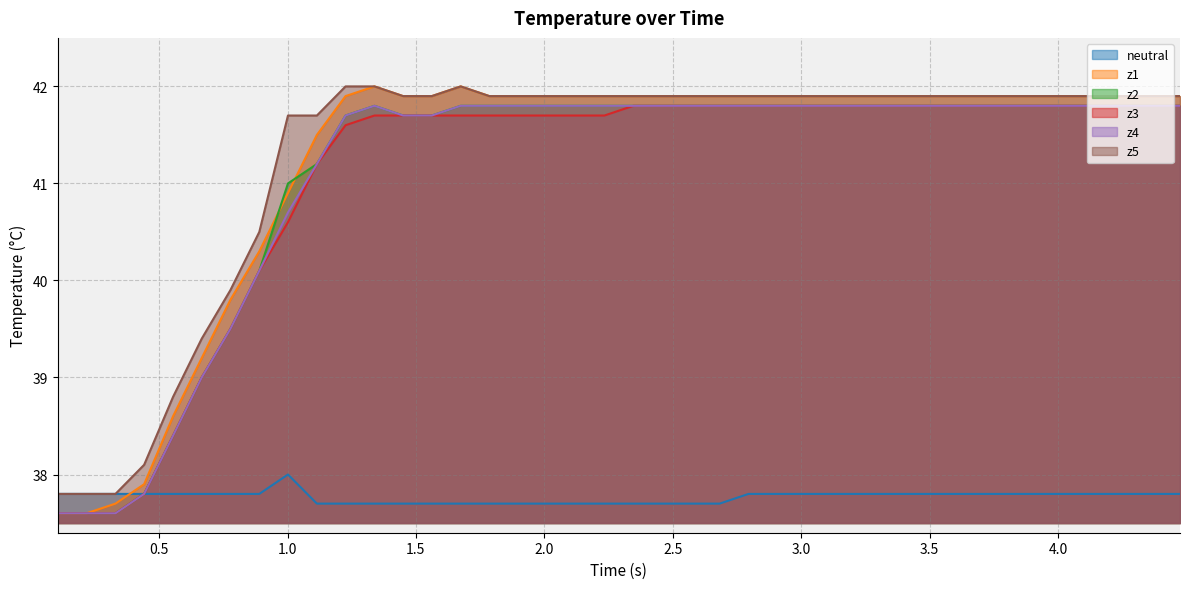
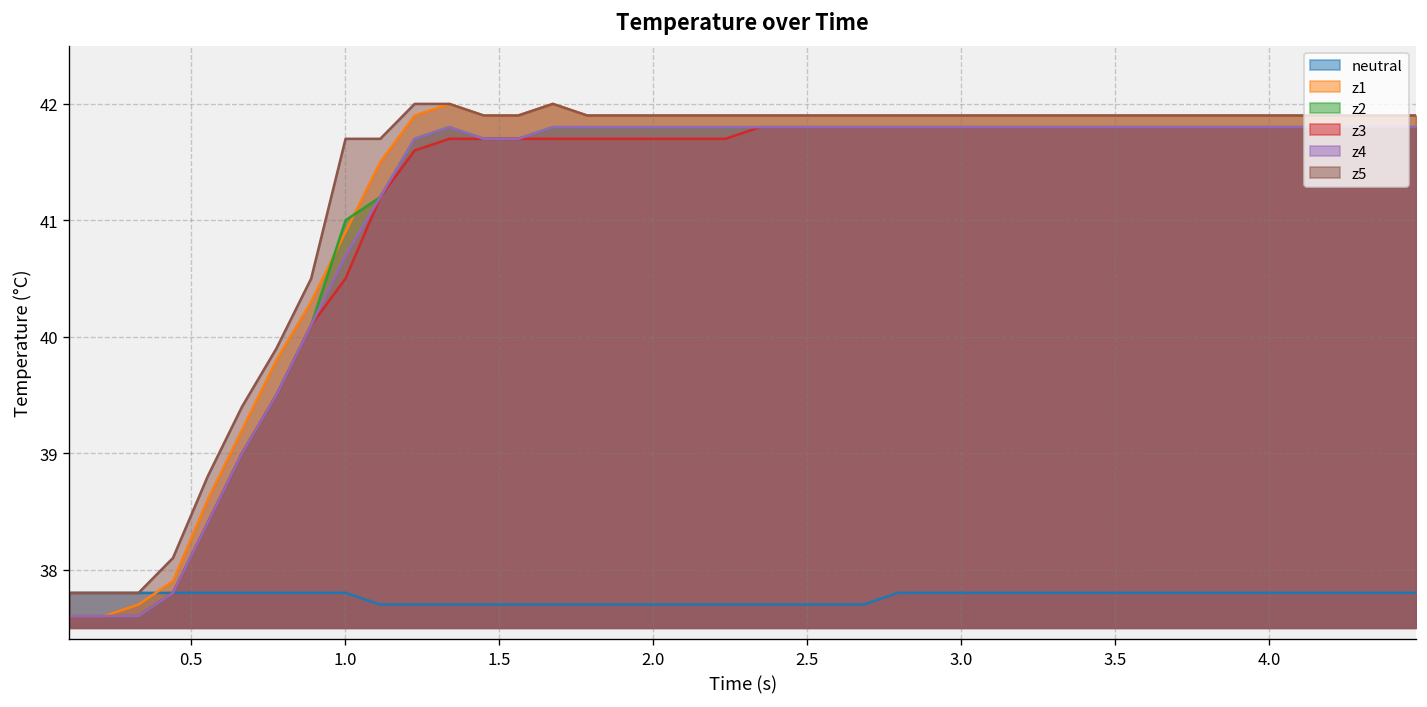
  {
    "neutral": {
-     "1.0": 38.0
+     "1.0": 37.8
    },
    "z1": {
      "1.0": 40.9
    },
    "z2": {
      "1.0": 41.0
    },
    "z3": {
-     "1.0": 40.6
+     "1.0": 40.5
    },
    "z4": {
      "1.0": 40.7
    },
    "z5": {
      "1.0": 41.7
    }
  }
